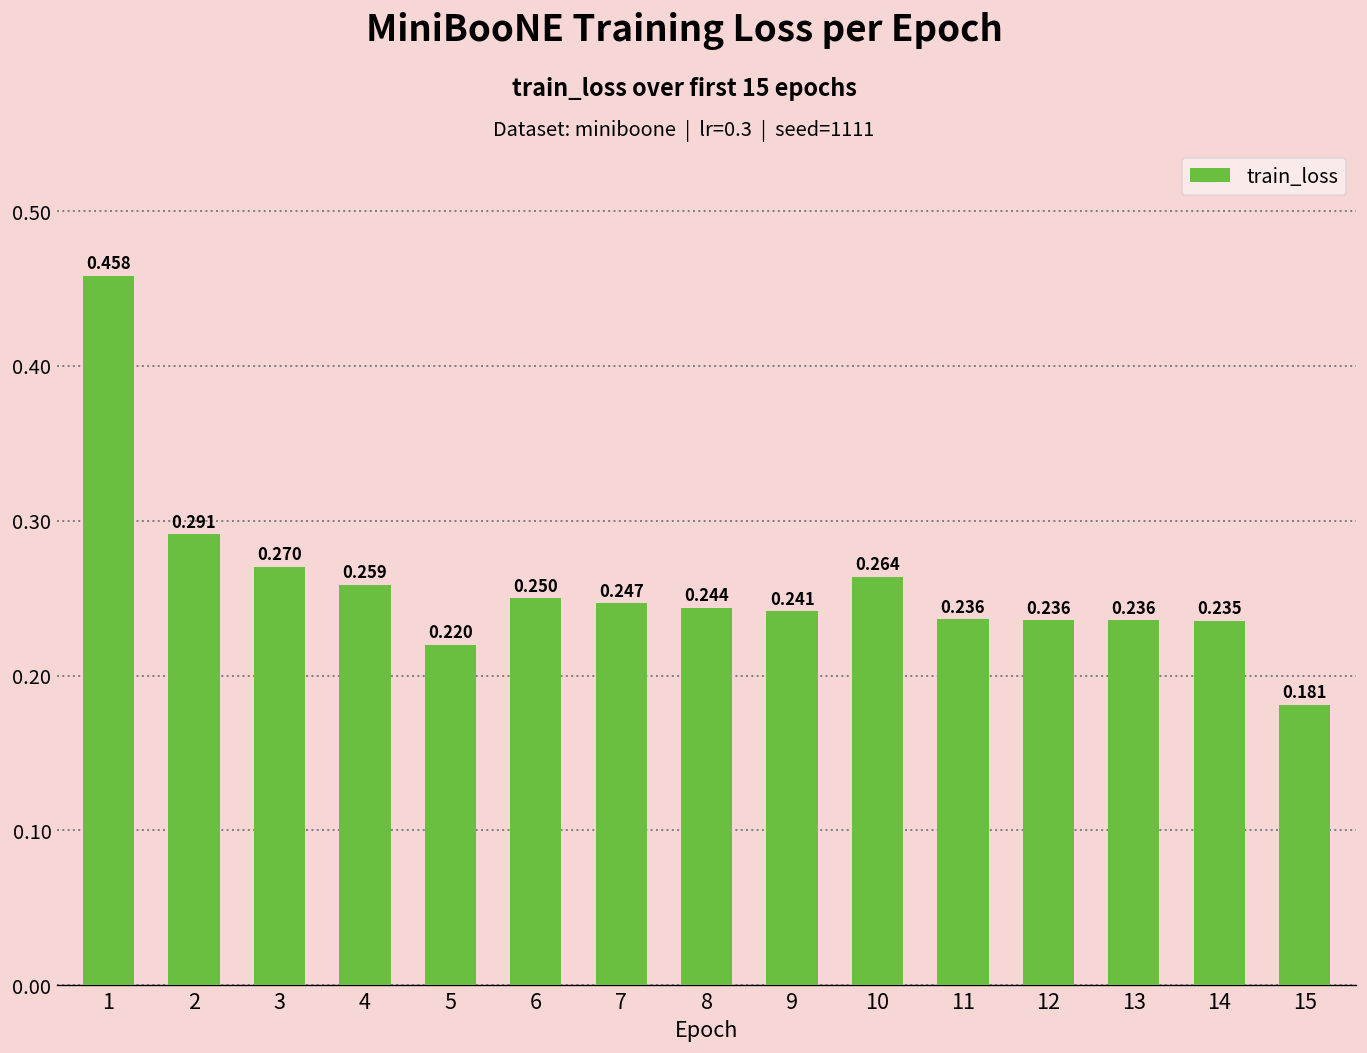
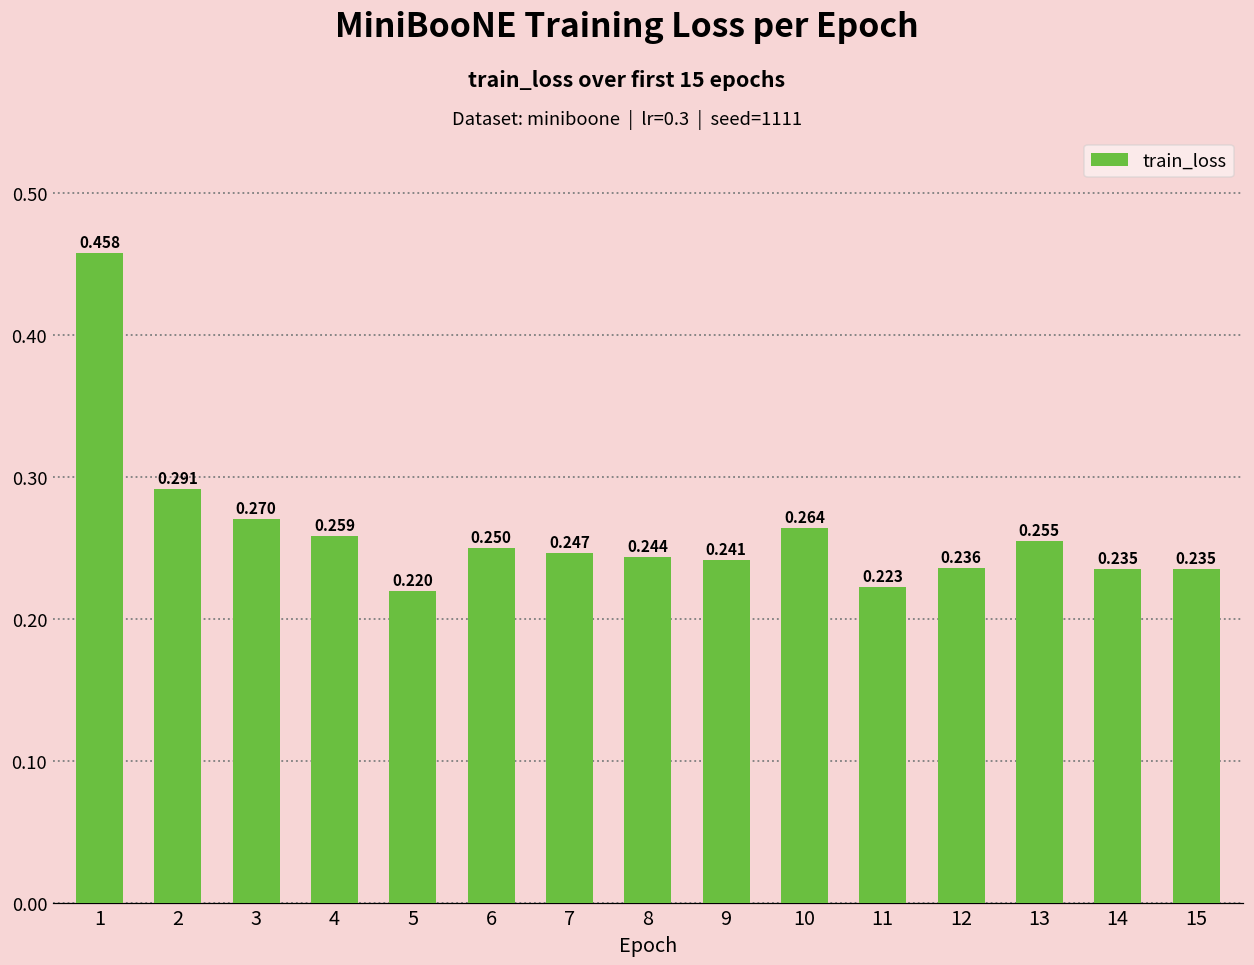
  {
    "1": 0.458,
    "2": 0.291,
    "3": 0.270,
    "4": 0.259,
    "5": 0.220,
    "6": 0.250,
    "7": 0.247,
    "8": 0.244,
    "9": 0.241,
    "10": 0.264,
-   "11": 0.236,
+   "11": 0.223,
    "12": 0.236,
-   "13": 0.236,
+   "13": 0.255,
    "14": 0.235,
-   "15": 0.181
+   "15": 0.235
  }
